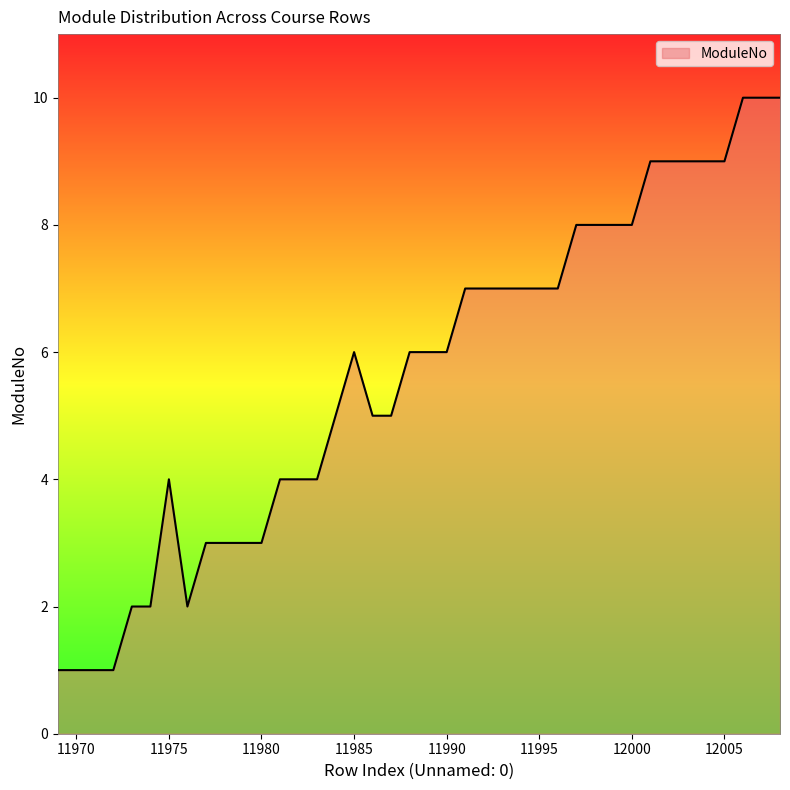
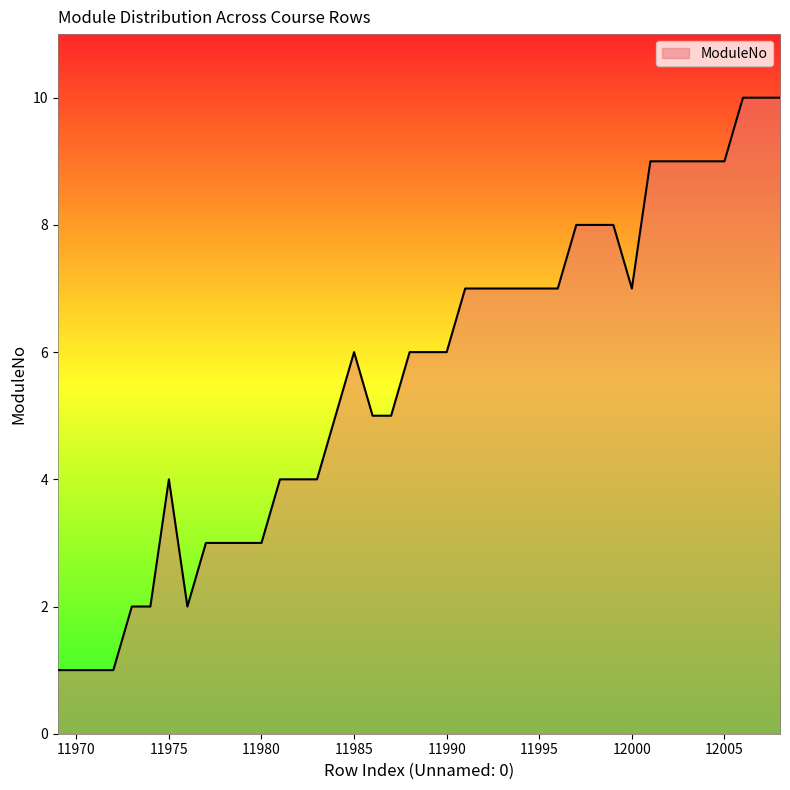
  {
    "11970": 1,
    "11975": 4,
    "11980": 3,
    "11985": 6,
    "11990": 6,
    "11995": 7,
-   "12000": 8,
+   "12000": 7,
    "12005": 9
  }
